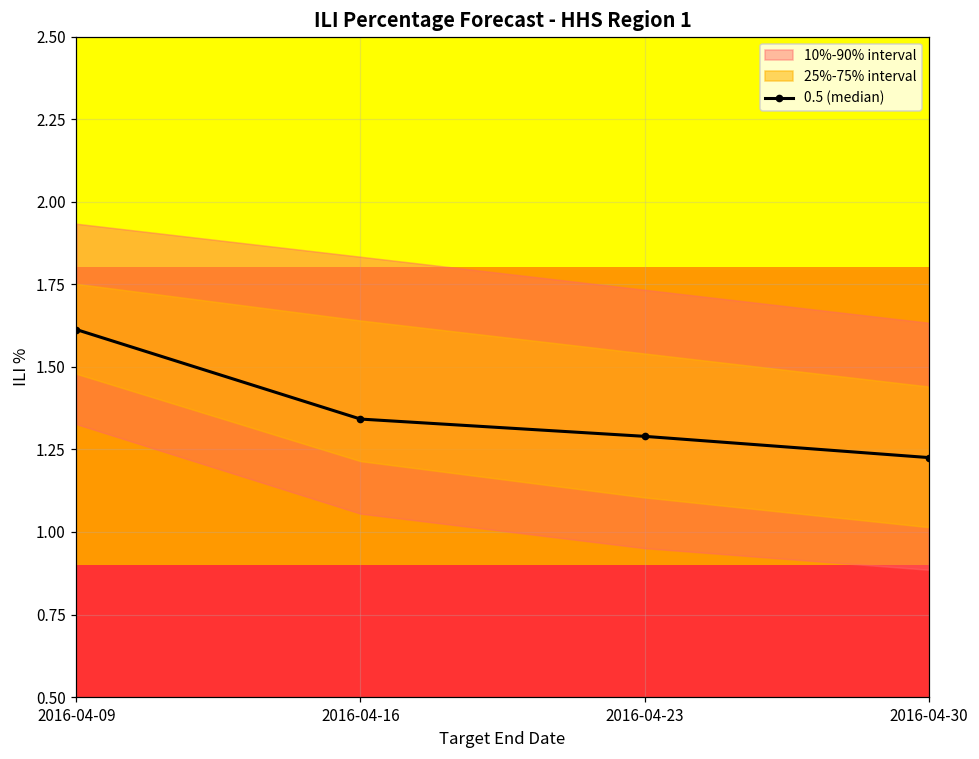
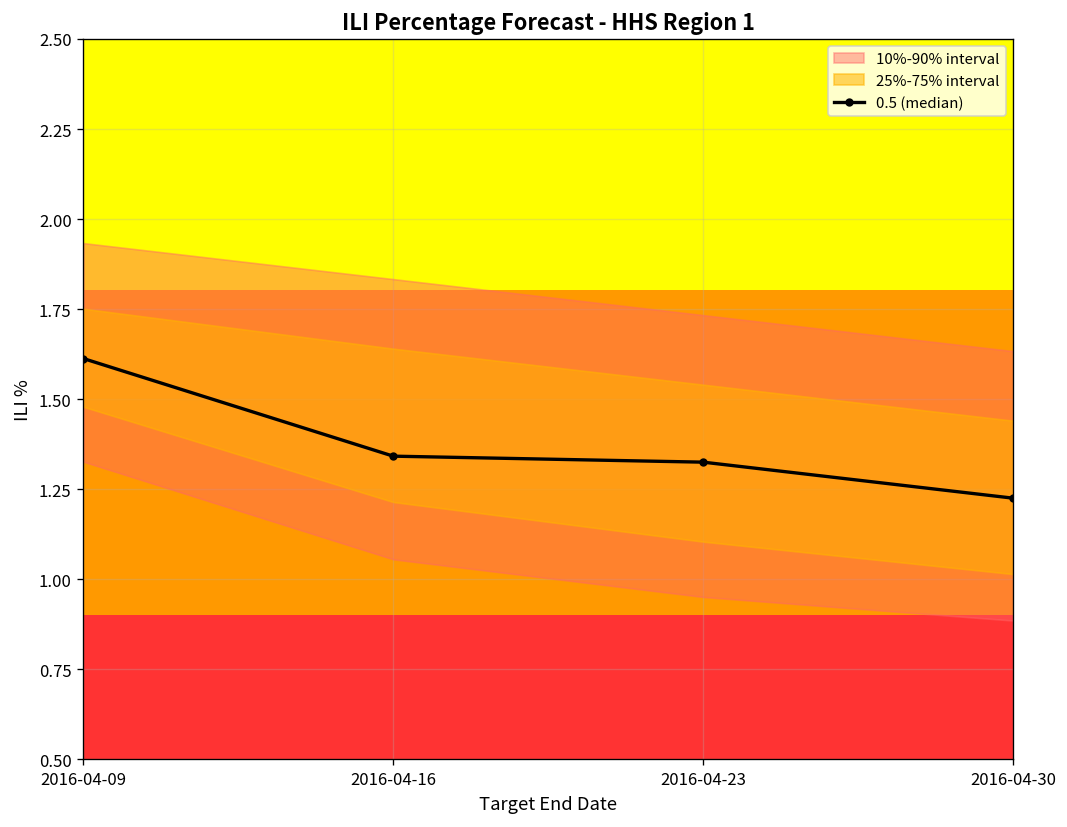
  {
    "0.5 (median)": {
      "2016-04-09": 1.61,
      "2016-04-16": 1.34,
-     "2016-04-23": 1.29,
+     "2016-04-23": 1.33,
      "2016-04-30": 1.23
    }
  }
